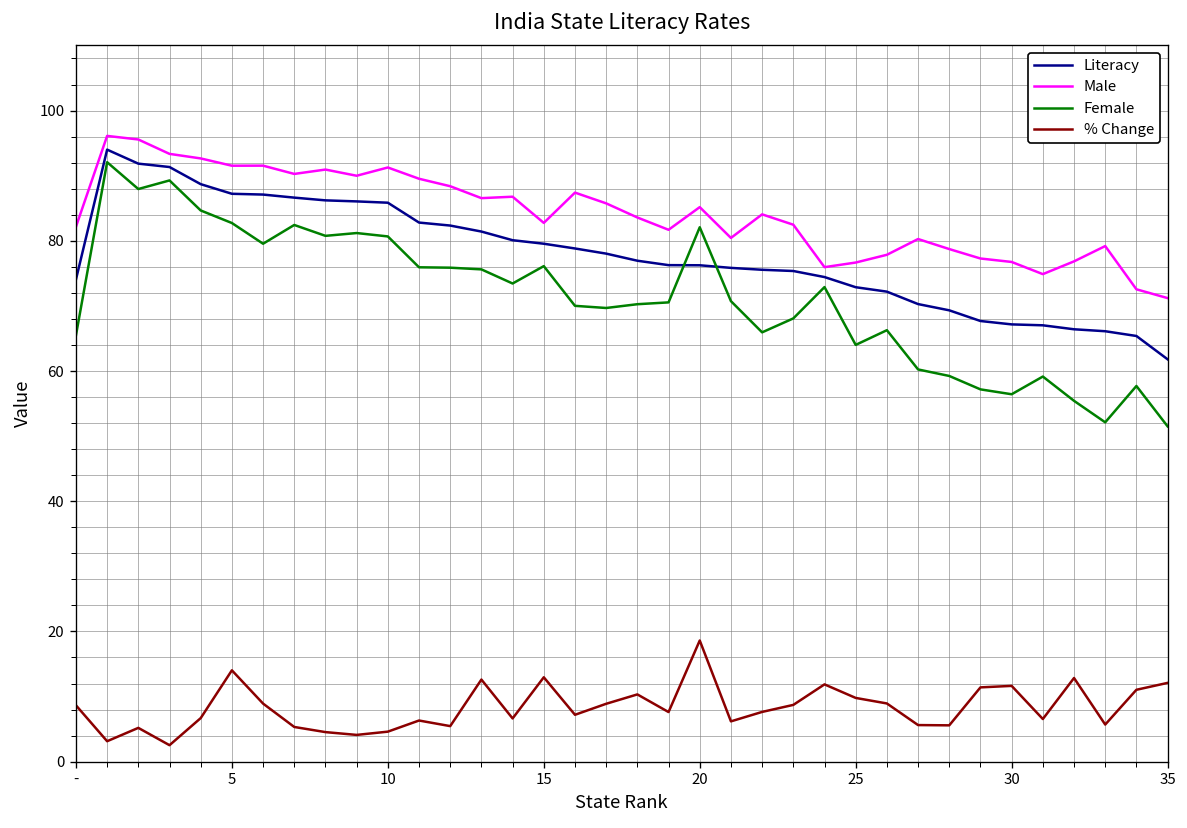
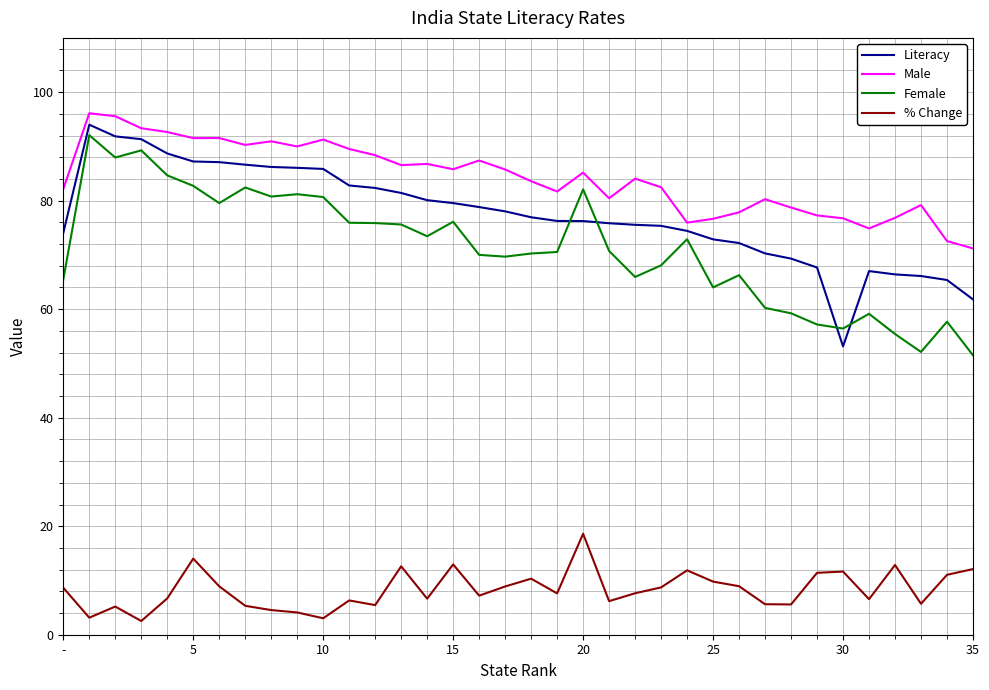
  {
    "Literacy": {
      "-": 74,
      "5": 87,
      "10": 86,
      "15": 80,
      "20": 76,
      "25": 73,
-     "30": 67,
+     "30": 53,
      "35": 62
    },
    "Male": {
      "-": 82,
      "5": 92,
      "10": 91,
-     "15": 83,
+     "15": 86,
      "20": 85,
      "25": 77,
      "30": 77,
      "35": 71
    },
    "Female": {
      "-": 65,
      "5": 83,
      "10": 81,
      "15": 76,
      "20": 82,
      "25": 64,
      "30": 56,
      "35": 52
    },
    "% Change": {
      "-": 9,
      "5": 14,
-     "10": 5,
+     "10": 3,
      "15": 13,
      "20": 19,
      "25": 10,
      "30": 12,
      "35": 12
    }
  }
